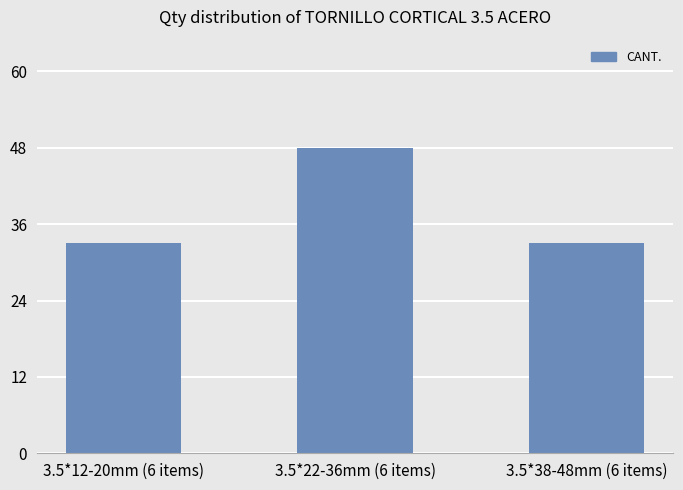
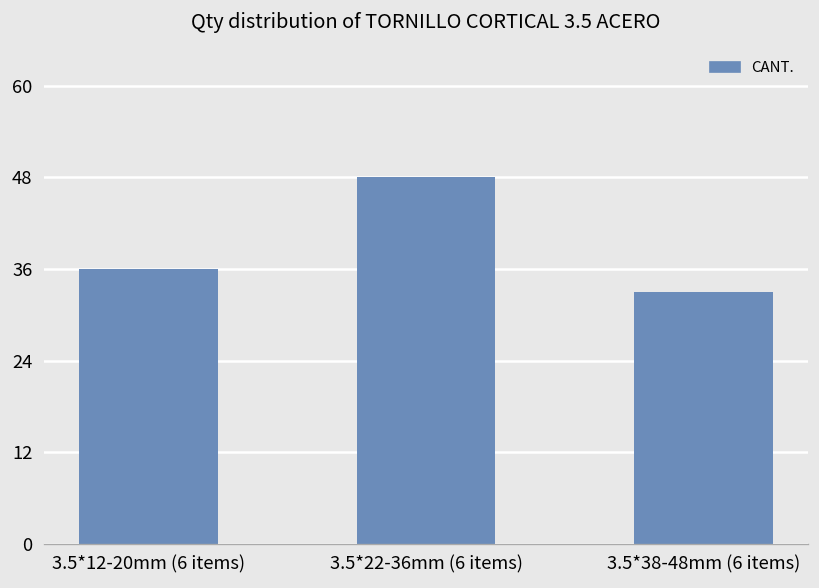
  {
-   "3.5*12-20mm (6 items)": 33,
+   "3.5*12-20mm (6 items)": 36,
    "3.5*22-36mm (6 items)": 48,
    "3.5*38-48mm (6 items)": 33
  }
